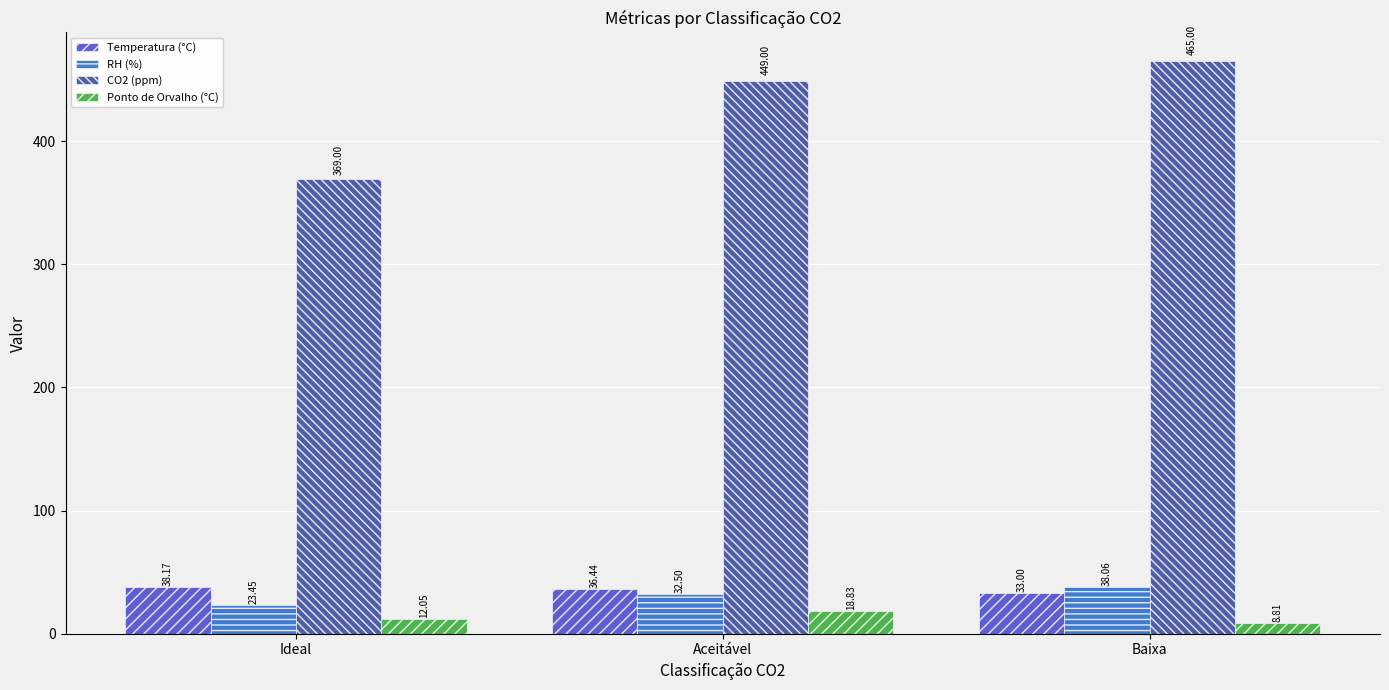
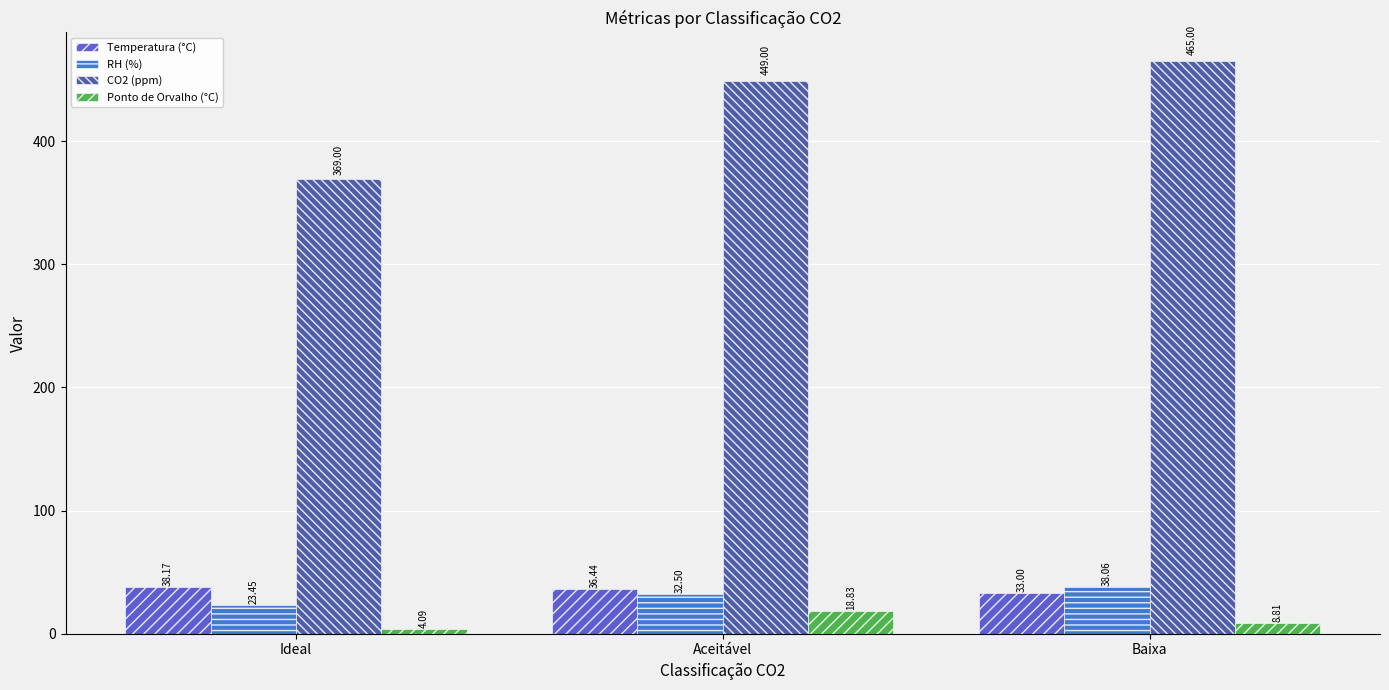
  {
    "Ponto de Orvalho (°C)": {
-     "Ideal": 12.05,
+     "Ideal": 4.09,
      "Aceitável": 18.83,
      "Baixa": 8.81
    }
  }
